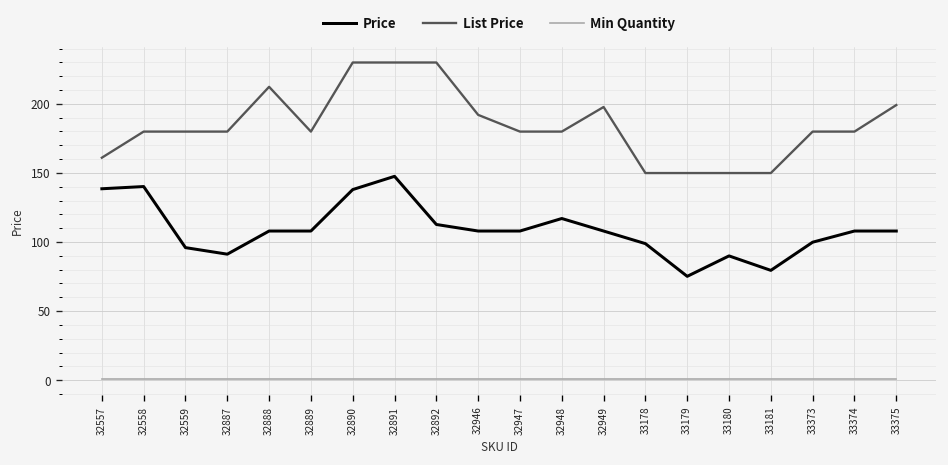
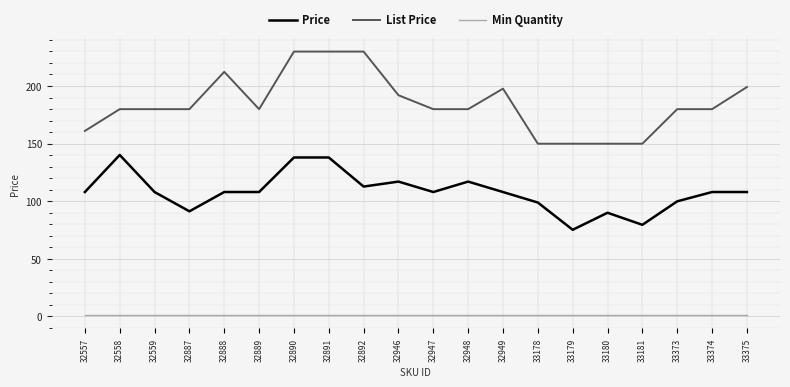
  {
    "Price": {
-     "32557": 139,
+     "32557": 108,
      "32558": 140,
-     "32559": 96,
+     "32559": 108,
      "32887": 91,
      "32888": 108,
      "32889": 108,
      "32890": 138,
-     "32891": 148,
+     "32891": 138,
      "32892": 113,
-     "32946": 108,
+     "32946": 117,
      "32947": 108,
      "32948": 117,
      "32949": 108,
      "33178": 99,
      "33179": 75,
      "33180": 90,
      "33181": 79,
      "33373": 100,
      "33374": 108,
      "33375": 108
    },
    "List Price": {
      "32557": 161,
      "32558": 180,
      "32559": 180,
      "32887": 180,
      "32888": 212,
      "32889": 180,
      "32890": 230,
      "32891": 230,
      "32892": 230,
      "32946": 192,
      "32947": 180,
      "32948": 180,
      "32949": 198,
      "33178": 150,
      "33179": 150,
      "33180": 150,
      "33181": 150,
      "33373": 180,
      "33374": 180,
      "33375": 199
    },
    "Min Quantity": {
      "32557": 1,
      "32558": 1,
      "32559": 1,
      "32887": 1,
      "32888": 1,
      "32889": 1,
      "32890": 1,
      "32891": 1,
      "32892": 1,
      "32946": 1,
      "32947": 1,
      "32948": 1,
      "32949": 1,
      "33178": 1,
      "33179": 1,
      "33180": 1,
      "33181": 1,
      "33373": 1,
      "33374": 1,
      "33375": 1
    }
  }
